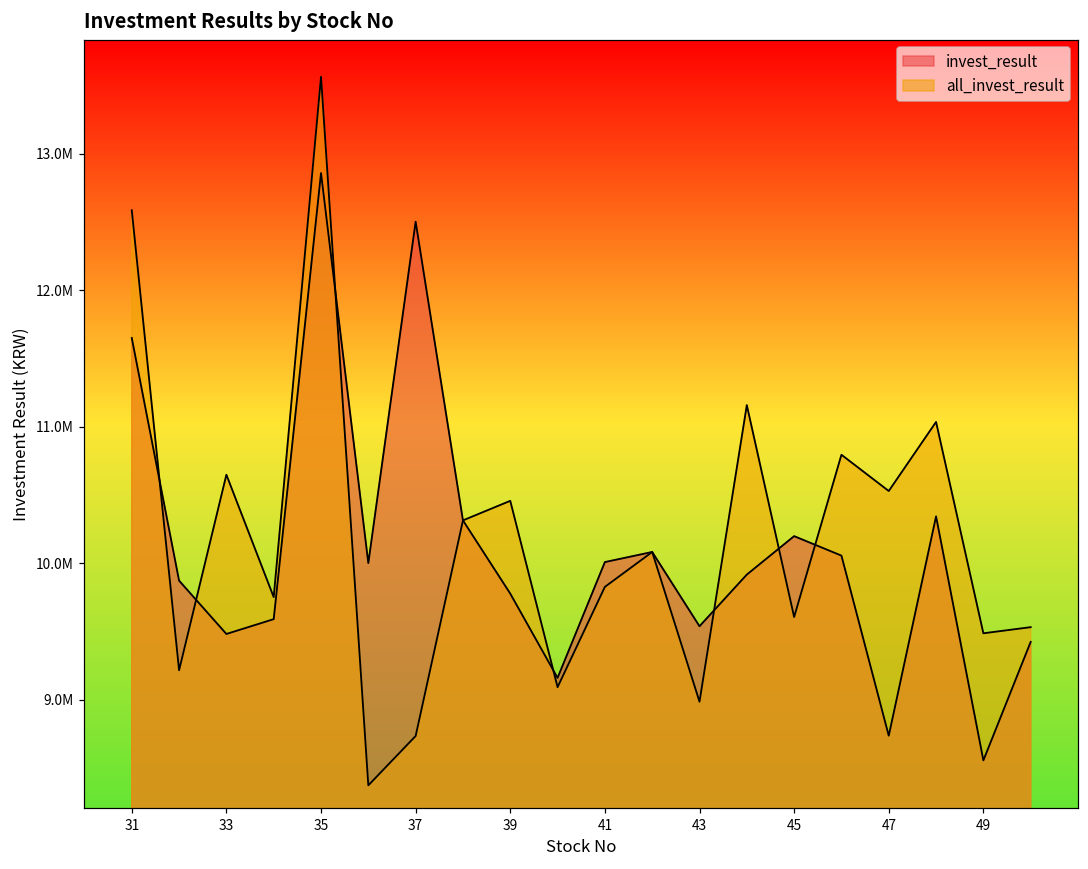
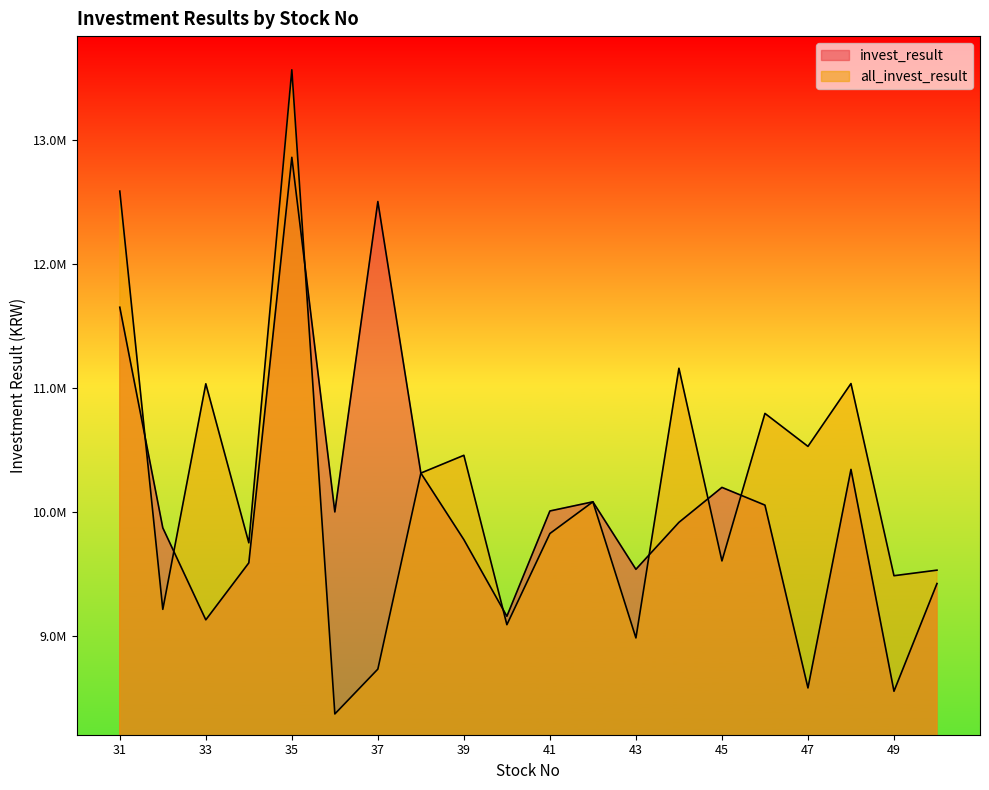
  {
    "invest_result": {
      "31": 11650000,
-     "33": 9480000,
+     "33": 9130000,
      "35": 12860000,
      "37": 12500000,
      "39": 9780000,
      "41": 10010000,
      "43": 9540000,
      "45": 10200000,
-     "47": 8740000,
+     "47": 8580000,
      "49": 8550000
    },
    "all_invest_result": {
      "31": 12590000,
-     "33": 10650000,
+     "33": 11030000,
      "35": 13560000,
      "37": 8730000,
      "39": 10460000,
      "41": 9830000,
      "43": 8980000,
      "45": 9610000,
      "47": 10530000,
      "49": 9490000
    }
  }
